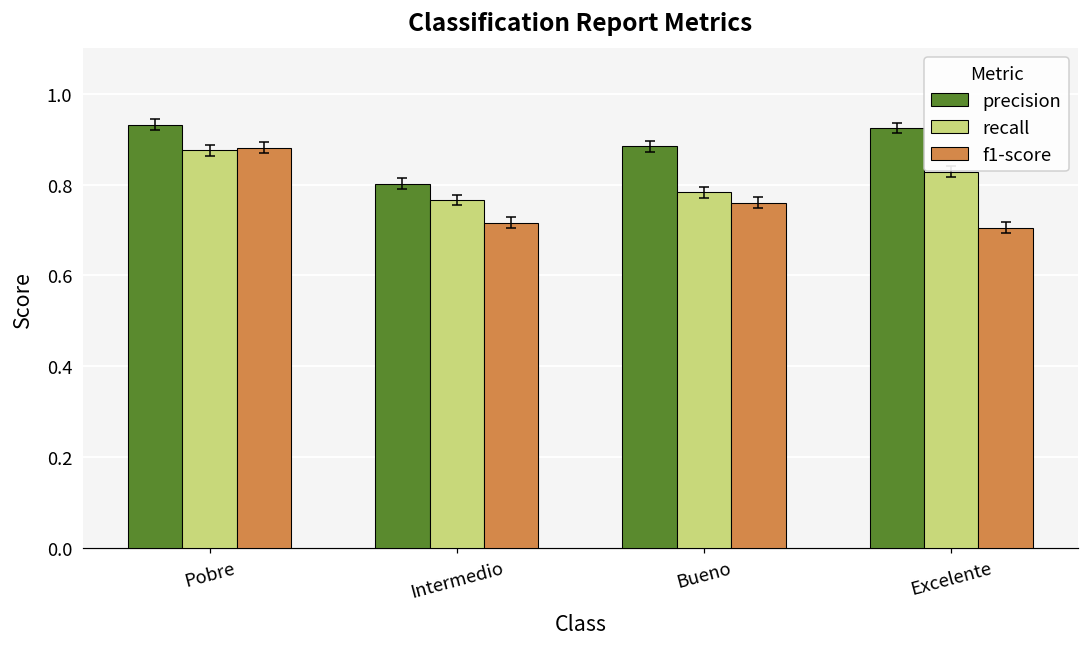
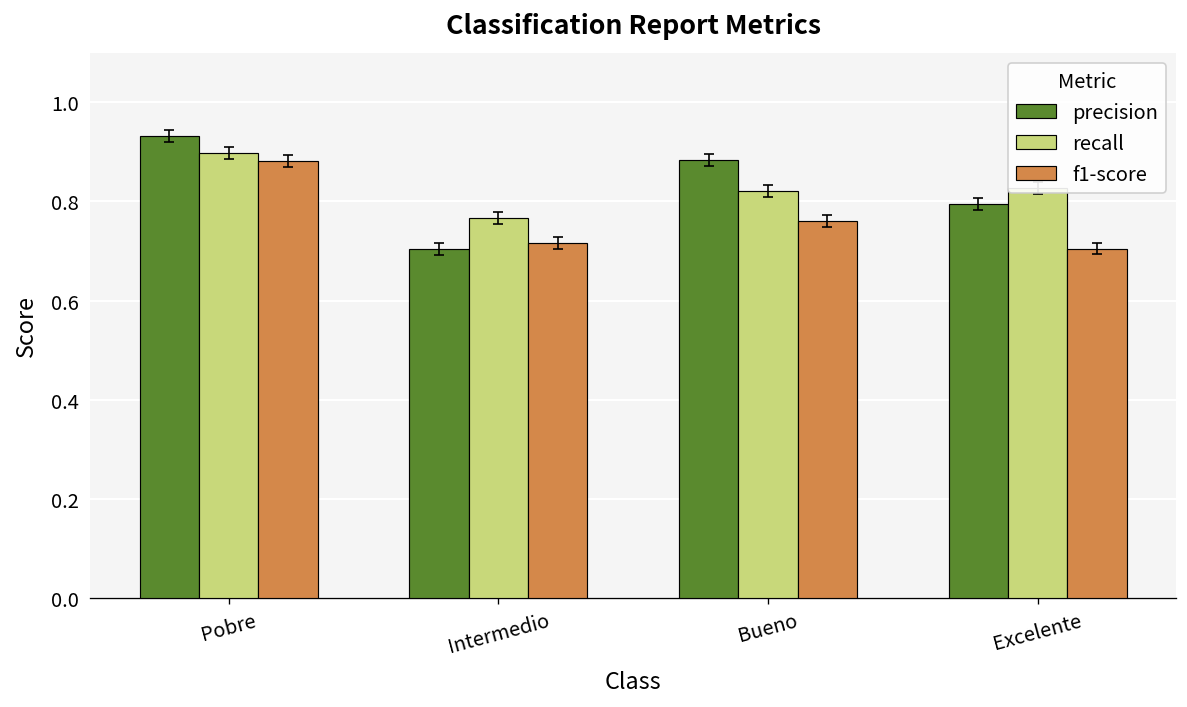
  {
    "precision": {
      "Pobre": 0.93,
-     "Intermedio": 0.80,
+     "Intermedio": 0.70,
      "Bueno": 0.88,
-     "Excelente": 0.92
+     "Excelente": 0.79
    },
    "recall": {
-     "Pobre": 0.88,
+     "Pobre": 0.90,
      "Intermedio": 0.77,
-     "Bueno": 0.78
+     "Bueno": 0.82
    },
    "f1-score": {
      "Pobre": 0.88,
      "Intermedio": 0.72,
      "Bueno": 0.76,
      "Excelente": 0.70
    }
  }
